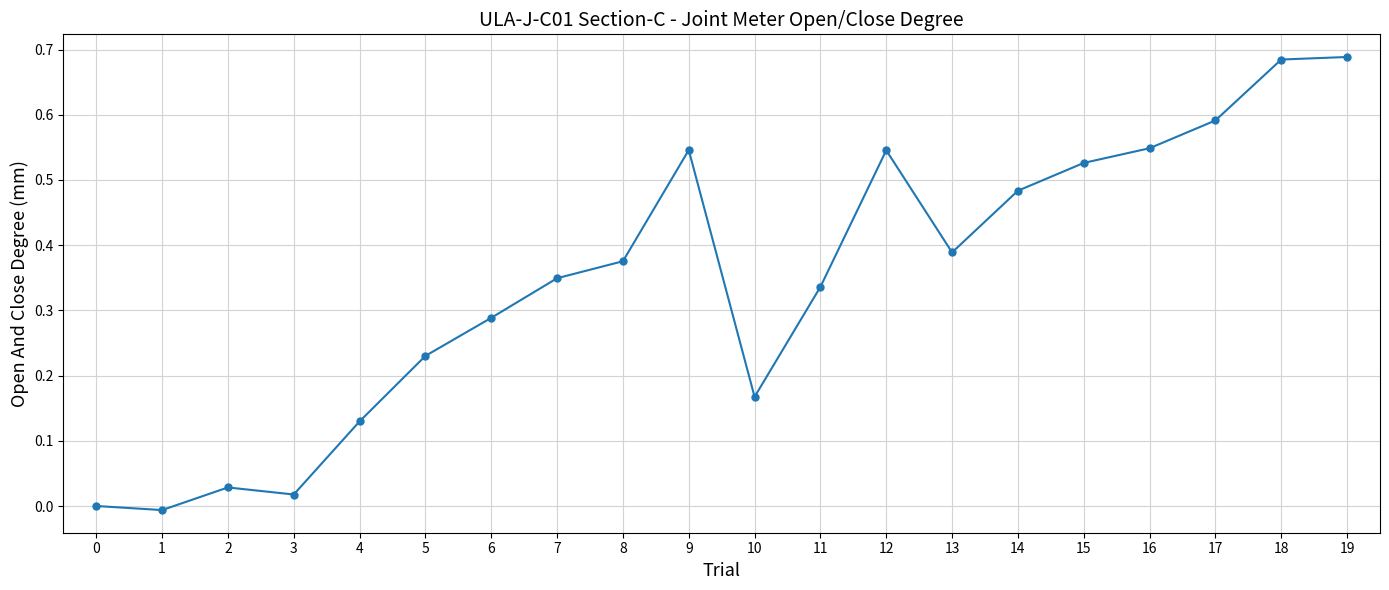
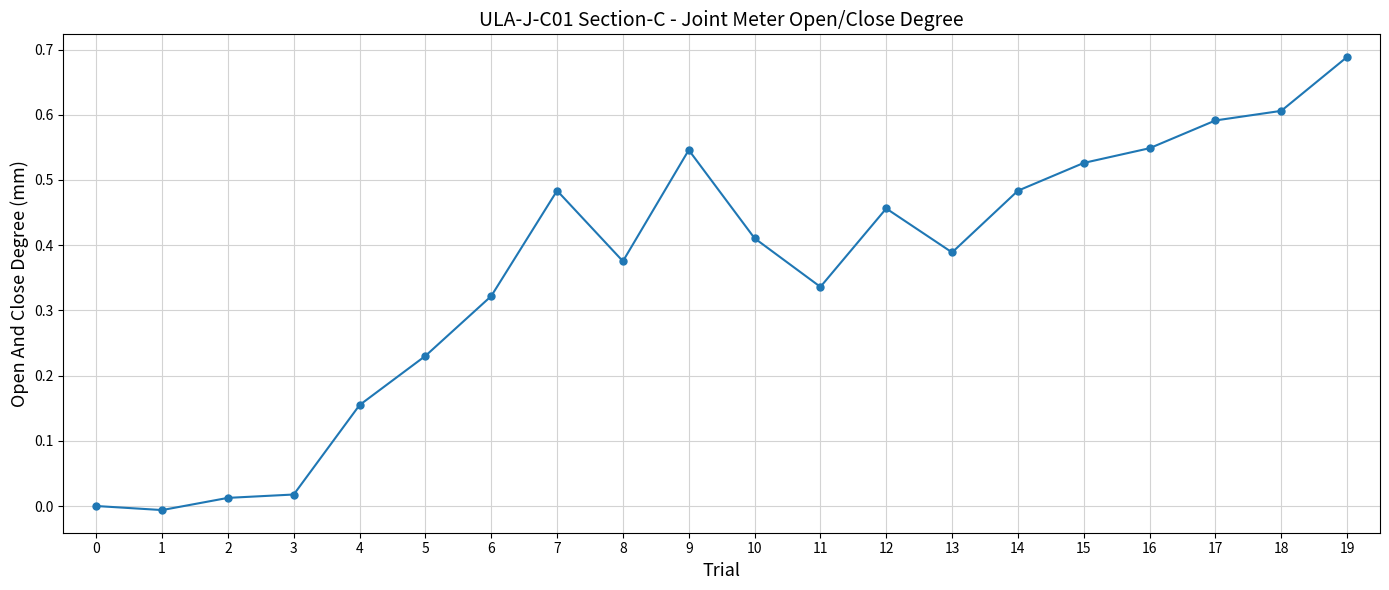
  {
    "0": 0.00,
    "1": -0.01,
-   "2": 0.03,
+   "2": 0.01,
    "3": 0.02,
-   "4": 0.13,
+   "4": 0.15,
    "5": 0.23,
-   "6": 0.29,
-   "7": 0.35,
+   "6": 0.32,
+   "7": 0.48,
    "8": 0.38,
    "9": 0.55,
-   "10": 0.17,
+   "10": 0.41,
    "11": 0.34,
-   "12": 0.55,
+   "12": 0.46,
    "13": 0.39,
    "14": 0.48,
    "15": 0.53,
    "16": 0.55,
    "17": 0.59,
-   "18": 0.68,
+   "18": 0.61,
    "19": 0.69
  }
